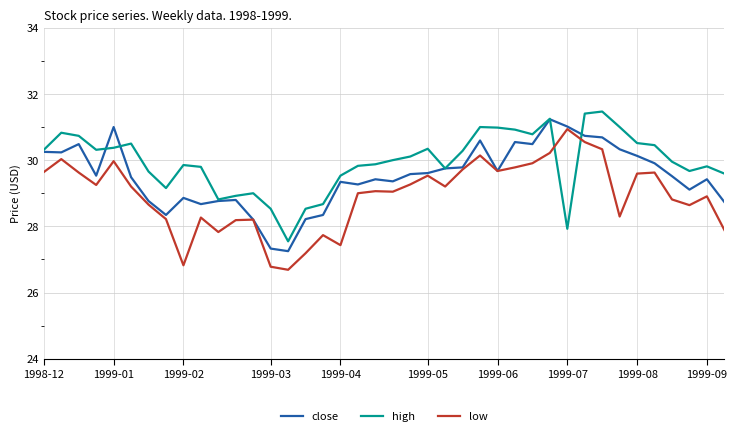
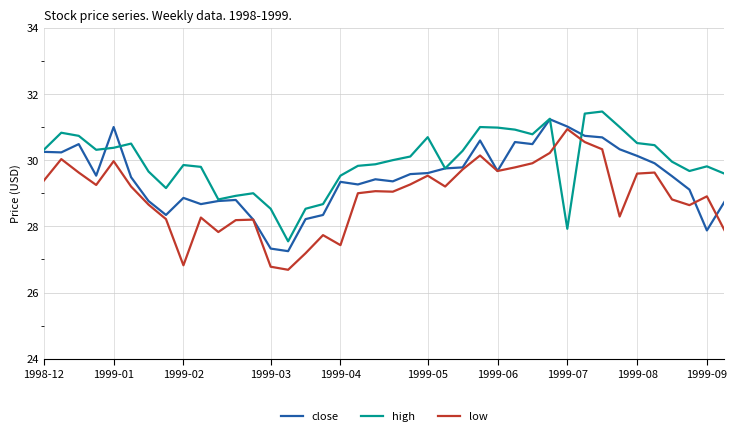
  {
    "close": {
      "1999-01": 31.0,
      "1999-02": 28.9,
      "1999-03": 27.3,
      "1999-04": 29.3,
      "1999-07": 31.0,
      "1999-08": 30.1,
-     "1999-09": 29.4
+     "1999-09": 27.9
    },
    "high": {
      "1999-01": 30.4,
      "1999-02": 29.9,
      "1999-03": 28.5,
      "1999-04": 29.5,
-     "1999-05": 30.3,
+     "1999-05": 30.7,
      "1999-06": 31.0,
      "1999-07": 27.9,
      "1999-08": 30.5,
      "1999-09": 29.8
    },
    "low": {
-     "1998-12": 29.6,
+     "1998-12": 29.4,
      "1999-01": 30.0,
      "1999-02": 26.8,
      "1999-03": 26.8,
      "1999-04": 27.4,
      "1999-07": 30.9,
      "1999-08": 29.6,
      "1999-09": 28.9
    }
  }
